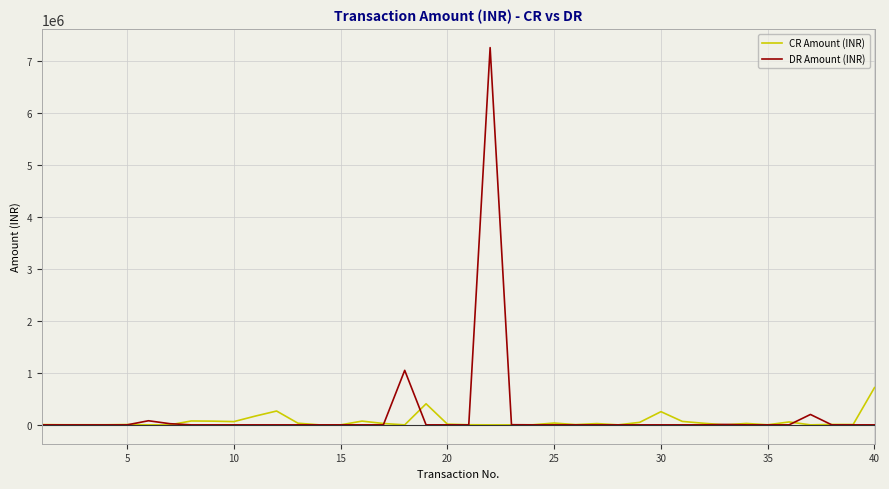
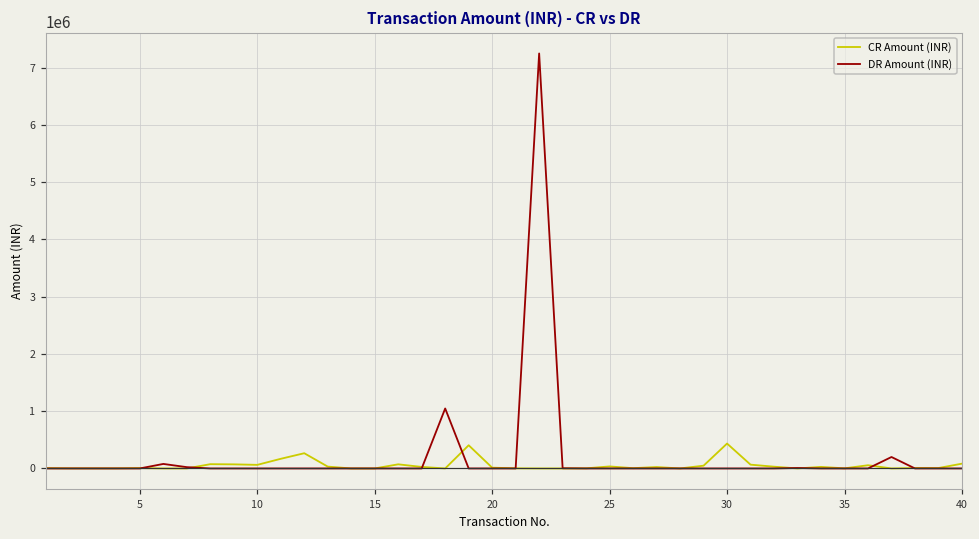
  {
    "CR Amount (INR)": {
      "10": 100000,
-     "30": 300000,
-     "40": 700000
+     "30": 400000,
+     "40": 100000
    },
    "DR Amount (INR)": {
      "10": 0,
      "30": 0,
      "40": 0
    }
  }
